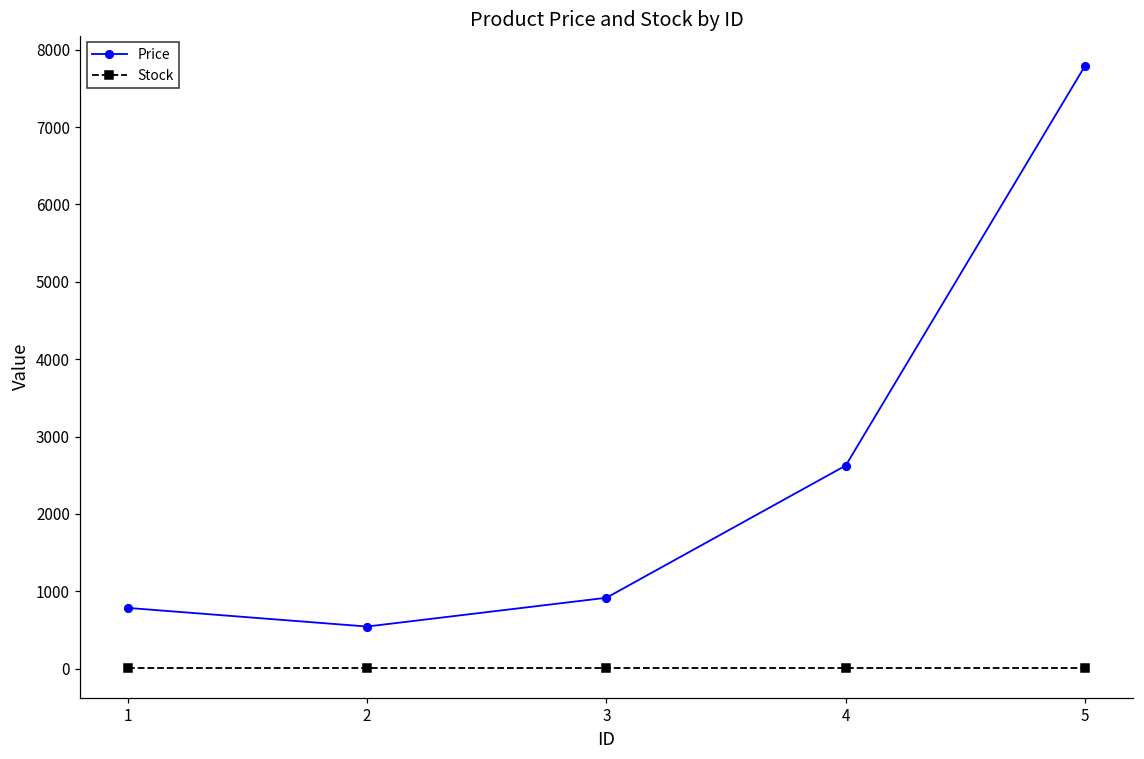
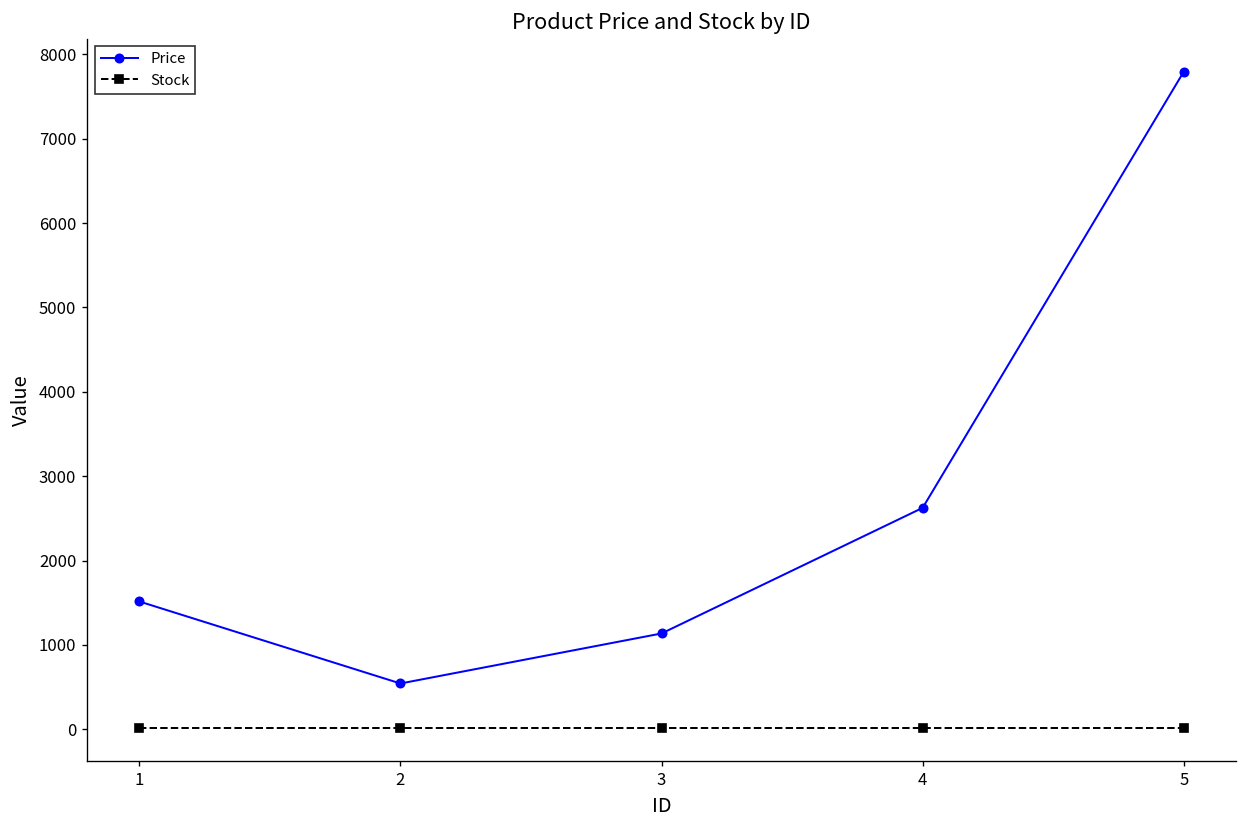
  {
    "Price": {
-     "1": 800,
+     "1": 1500,
      "2": 500,
-     "3": 900,
+     "3": 1100,
      "4": 2600,
      "5": 7800
    },
    "Stock": {
      "1": 0,
      "2": 0,
      "3": 0,
      "4": 0,
      "5": 0
    }
  }
